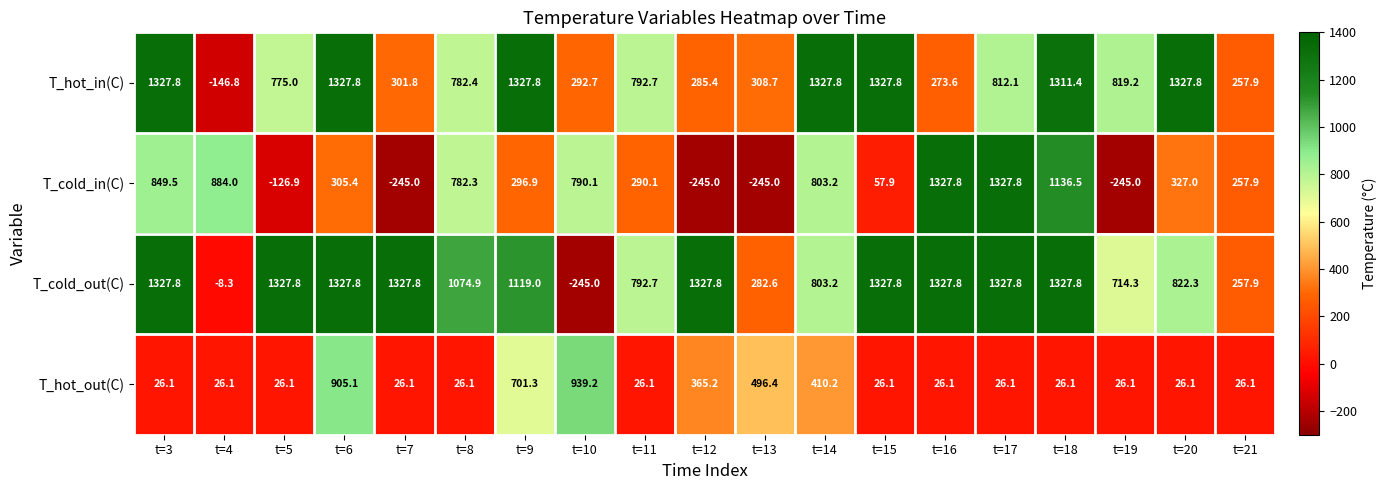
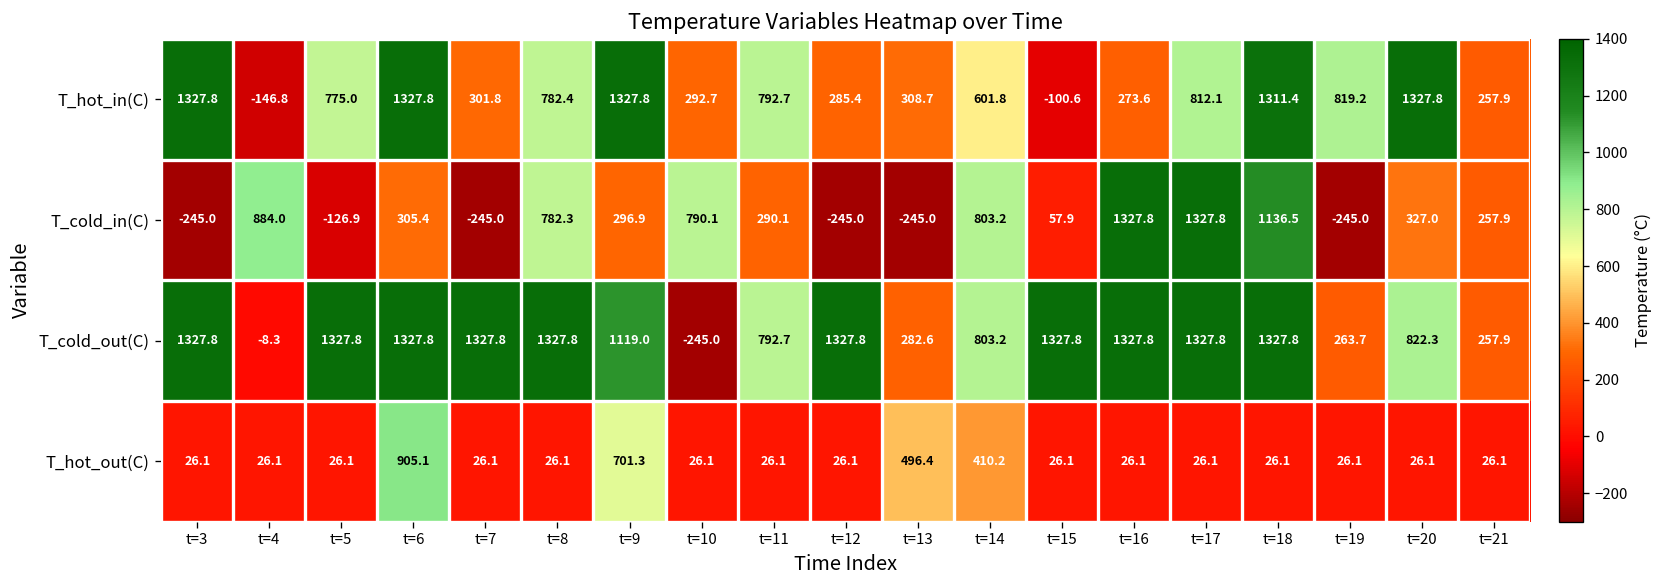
  {
    "T_hot_in(C)": {
      "t=3": 1327.8,
      "t=4": -146.8,
      "t=5": 775.0,
      "t=6": 1327.8,
      "t=7": 301.8,
      "t=8": 782.4,
      "t=9": 1327.8,
      "t=10": 292.7,
      "t=11": 792.7,
      "t=12": 285.4,
      "t=13": 308.7,
-     "t=14": 1327.8,
-     "t=15": 1327.8,
+     "t=14": 601.8,
+     "t=15": -100.6,
      "t=16": 273.6,
      "t=17": 812.1,
      "t=18": 1311.4,
      "t=19": 819.2,
      "t=20": 1327.8,
      "t=21": 257.9
    },
    "T_cold_in(C)": {
-     "t=3": 849.5,
+     "t=3": -245.0,
      "t=4": 884.0,
      "t=5": -126.9,
      "t=6": 305.4,
      "t=7": -245.0,
      "t=8": 782.3,
      "t=9": 296.9,
      "t=10": 790.1,
      "t=11": 290.1,
      "t=12": -245.0,
      "t=13": -245.0,
      "t=14": 803.2,
      "t=15": 57.9,
      "t=16": 1327.8,
      "t=17": 1327.8,
      "t=18": 1136.5,
      "t=19": -245.0,
      "t=20": 327.0,
      "t=21": 257.9
    },
    "T_cold_out(C)": {
      "t=3": 1327.8,
      "t=4": -8.3,
      "t=5": 1327.8,
      "t=6": 1327.8,
      "t=7": 1327.8,
-     "t=8": 1074.9,
+     "t=8": 1327.8,
      "t=9": 1119.0,
      "t=10": -245.0,
      "t=11": 792.7,
      "t=12": 1327.8,
      "t=13": 282.6,
      "t=14": 803.2,
      "t=15": 1327.8,
      "t=16": 1327.8,
      "t=17": 1327.8,
      "t=18": 1327.8,
-     "t=19": 714.3,
+     "t=19": 263.7,
      "t=20": 822.3,
      "t=21": 257.9
    },
    "T_hot_out(C)": {
      "t=3": 26.1,
      "t=4": 26.1,
      "t=5": 26.1,
      "t=6": 905.1,
      "t=7": 26.1,
      "t=8": 26.1,
      "t=9": 701.3,
-     "t=10": 939.2,
+     "t=10": 26.1,
      "t=11": 26.1,
-     "t=12": 365.2,
+     "t=12": 26.1,
      "t=13": 496.4,
      "t=14": 410.2,
      "t=15": 26.1,
      "t=16": 26.1,
      "t=17": 26.1,
      "t=18": 26.1,
      "t=19": 26.1,
      "t=20": 26.1,
      "t=21": 26.1
    }
  }
